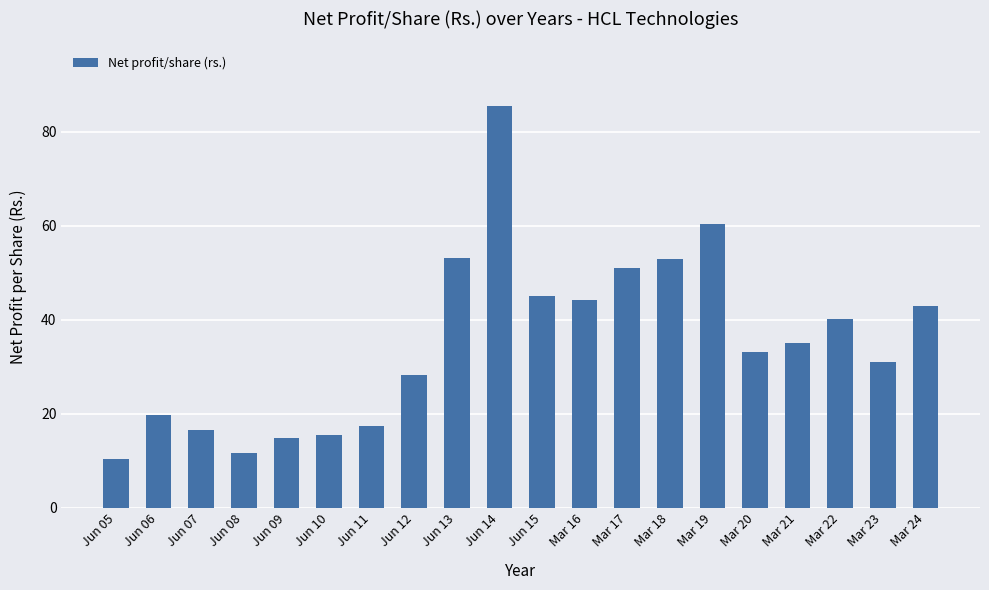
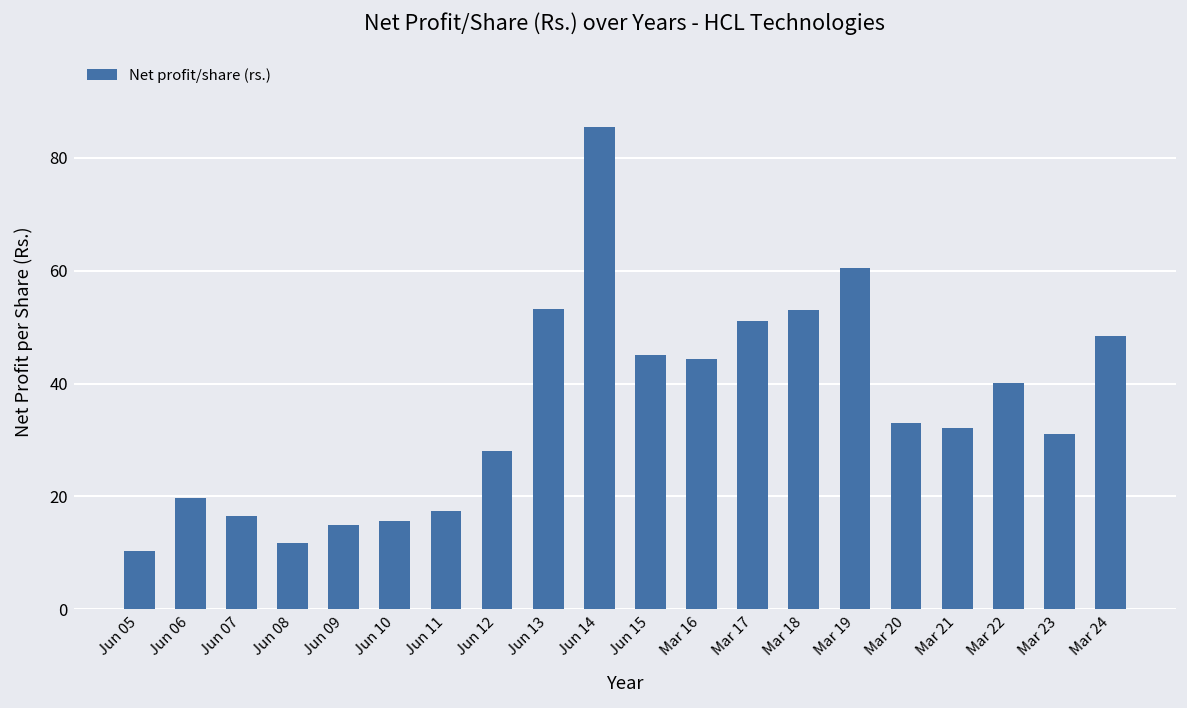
  {
    "Jun 05": 10,
    "Jun 06": 20,
    "Jun 07": 17,
    "Jun 08": 12,
    "Jun 09": 15,
    "Jun 10": 16,
    "Jun 11": 17,
    "Jun 12": 28,
    "Jun 13": 53,
    "Jun 14": 85,
    "Jun 15": 45,
    "Mar 16": 44,
    "Mar 17": 51,
    "Mar 18": 53,
    "Mar 19": 60,
    "Mar 20": 33,
-   "Mar 21": 35,
+   "Mar 21": 32,
    "Mar 22": 40,
    "Mar 23": 31,
-   "Mar 24": 43
+   "Mar 24": 49
  }
